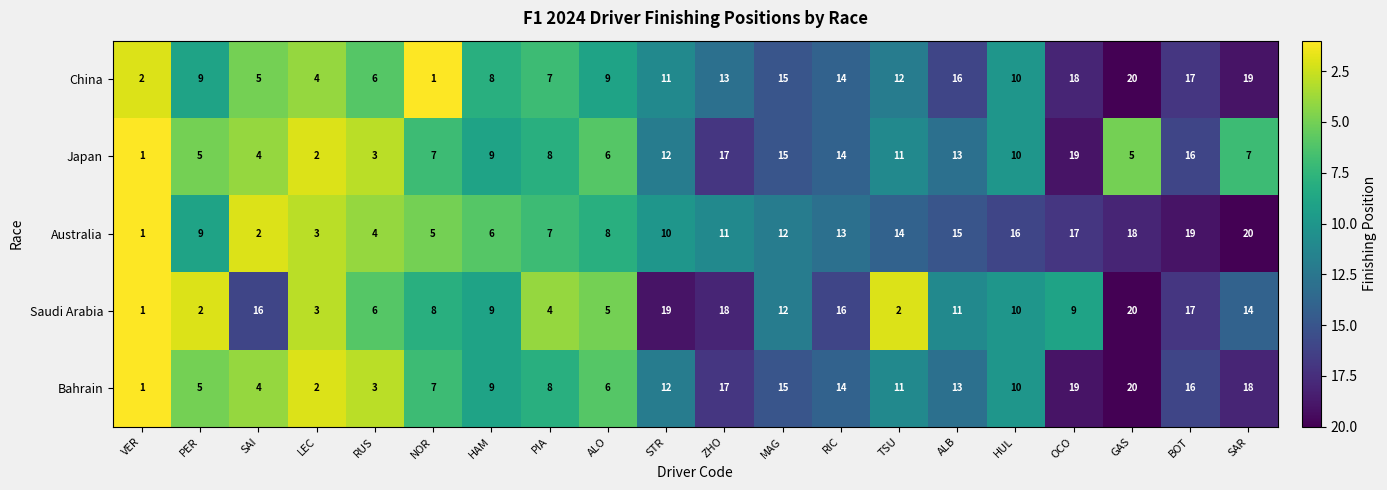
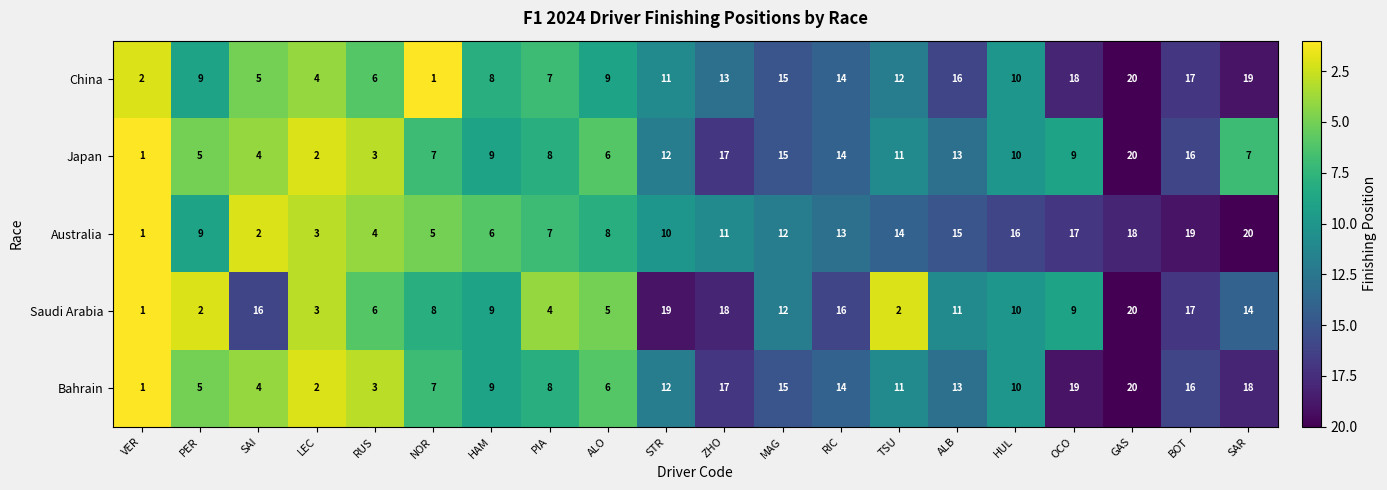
  {
    "China": {
      "VER": 2,
      "PER": 9,
      "SAI": 5,
      "LEC": 4,
      "RUS": 6,
      "NOR": 1,
      "HAM": 8,
      "PIA": 7,
      "ALO": 9,
      "STR": 11,
      "ZHO": 13,
      "MAG": 15,
      "RIC": 14,
      "TSU": 12,
      "ALB": 16,
      "HUL": 10,
      "OCO": 18,
      "GAS": 20,
      "BOT": 17,
      "SAR": 19
    },
    "Japan": {
      "VER": 1,
      "PER": 5,
      "SAI": 4,
      "LEC": 2,
      "RUS": 3,
      "NOR": 7,
      "HAM": 9,
      "PIA": 8,
      "ALO": 6,
      "STR": 12,
      "ZHO": 17,
      "MAG": 15,
      "RIC": 14,
      "TSU": 11,
      "ALB": 13,
      "HUL": 10,
-     "OCO": 19,
-     "GAS": 5,
+     "OCO": 9,
+     "GAS": 20,
      "BOT": 16,
      "SAR": 7
    },
    "Australia": {
      "VER": 1,
      "PER": 9,
      "SAI": 2,
      "LEC": 3,
      "RUS": 4,
      "NOR": 5,
      "HAM": 6,
      "PIA": 7,
      "ALO": 8,
      "STR": 10,
      "ZHO": 11,
      "MAG": 12,
      "RIC": 13,
      "TSU": 14,
      "ALB": 15,
      "HUL": 16,
      "OCO": 17,
      "GAS": 18,
      "BOT": 19,
      "SAR": 20
    },
    "Saudi Arabia": {
      "VER": 1,
      "PER": 2,
      "SAI": 16,
      "LEC": 3,
      "RUS": 6,
      "NOR": 8,
      "HAM": 9,
      "PIA": 4,
      "ALO": 5,
      "STR": 19,
      "ZHO": 18,
      "MAG": 12,
      "RIC": 16,
      "TSU": 2,
      "ALB": 11,
      "HUL": 10,
      "OCO": 9,
      "GAS": 20,
      "BOT": 17,
      "SAR": 14
    },
    "Bahrain": {
      "VER": 1,
      "PER": 5,
      "SAI": 4,
      "LEC": 2,
      "RUS": 3,
      "NOR": 7,
      "HAM": 9,
      "PIA": 8,
      "ALO": 6,
      "STR": 12,
      "ZHO": 17,
      "MAG": 15,
      "RIC": 14,
      "TSU": 11,
      "ALB": 13,
      "HUL": 10,
      "OCO": 19,
      "GAS": 20,
      "BOT": 16,
      "SAR": 18
    }
  }
